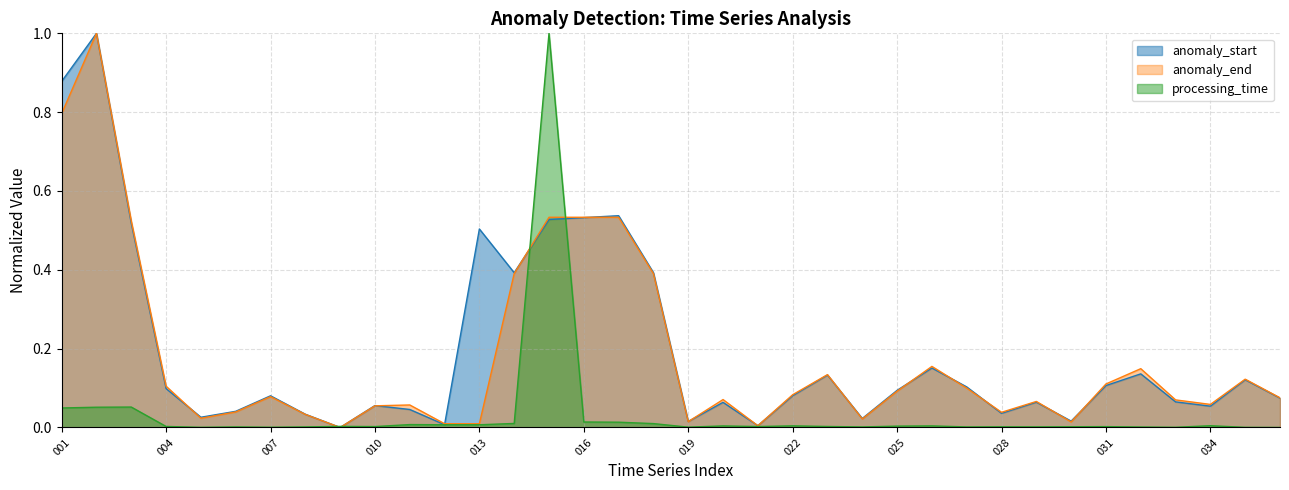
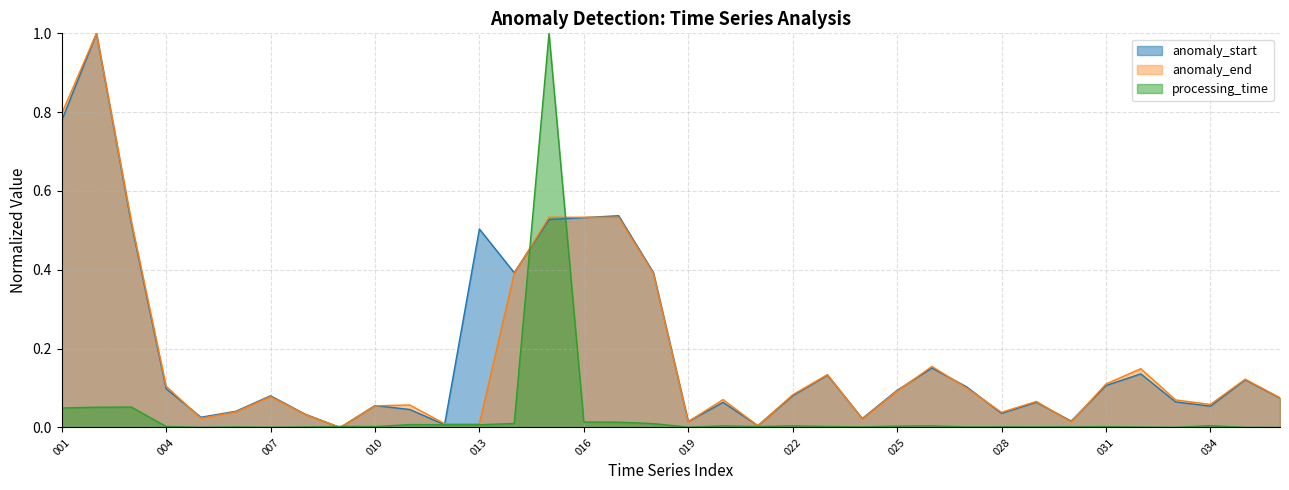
  {
    "anomaly_start": {
-     "001": 0.88,
+     "001": 0.78,
      "013": 0.50
    },
    "anomaly_end": {
      "001": 0.80
    },
    "processing_time": {
      "001": 0.05,
      "004": 0.00,
      "007": 0.00,
      "010": 0.00,
      "016": 0.01,
      "019": 0.00,
      "022": 0.00,
      "025": 0.00,
      "028": 0.00,
      "031": 0.00,
      "034": 0.00
    }
  }
